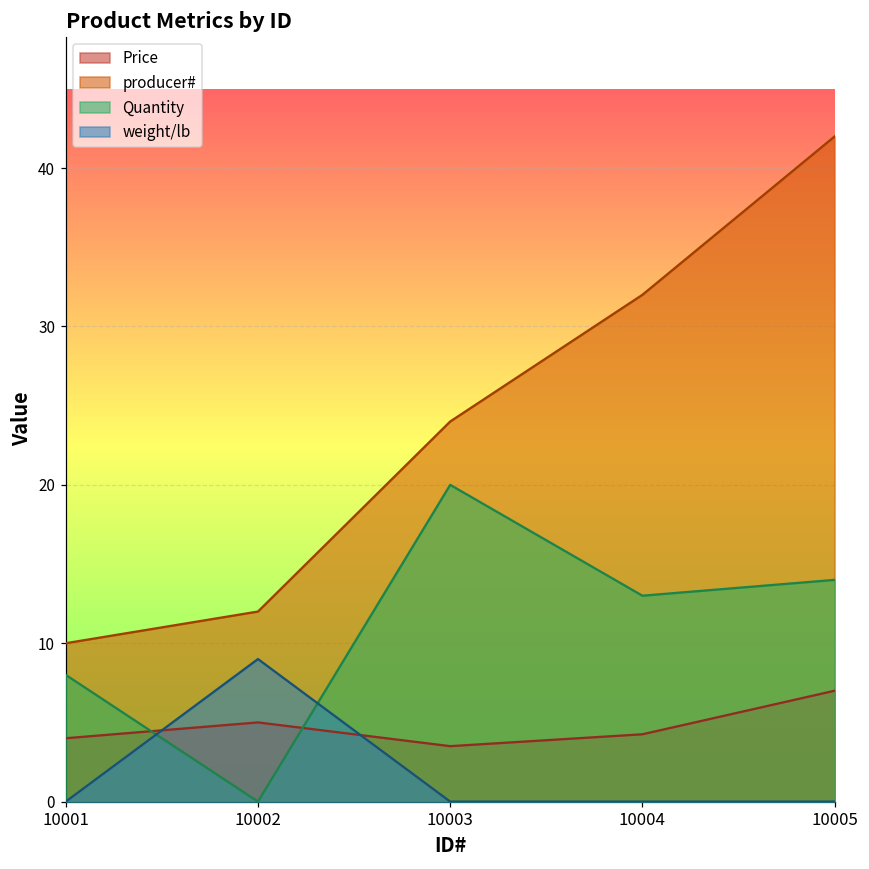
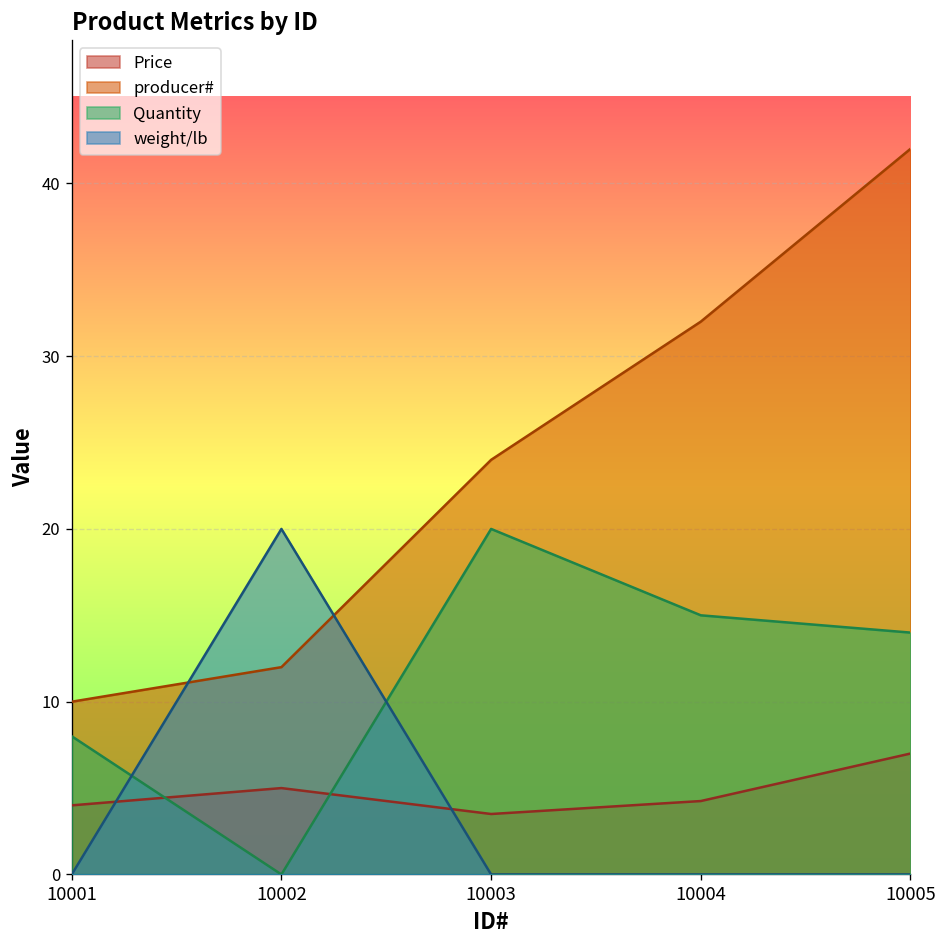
  {
    "Quantity": {
      "10001": 8,
      "10002": 0,
      "10003": 20,
-     "10004": 13,
+     "10004": 15,
      "10005": 14
    },
    "weight/lb": {
      "10001": 0,
-     "10002": 9,
+     "10002": 20,
      "10003": 0,
      "10004": 0,
      "10005": 0
    }
  }
